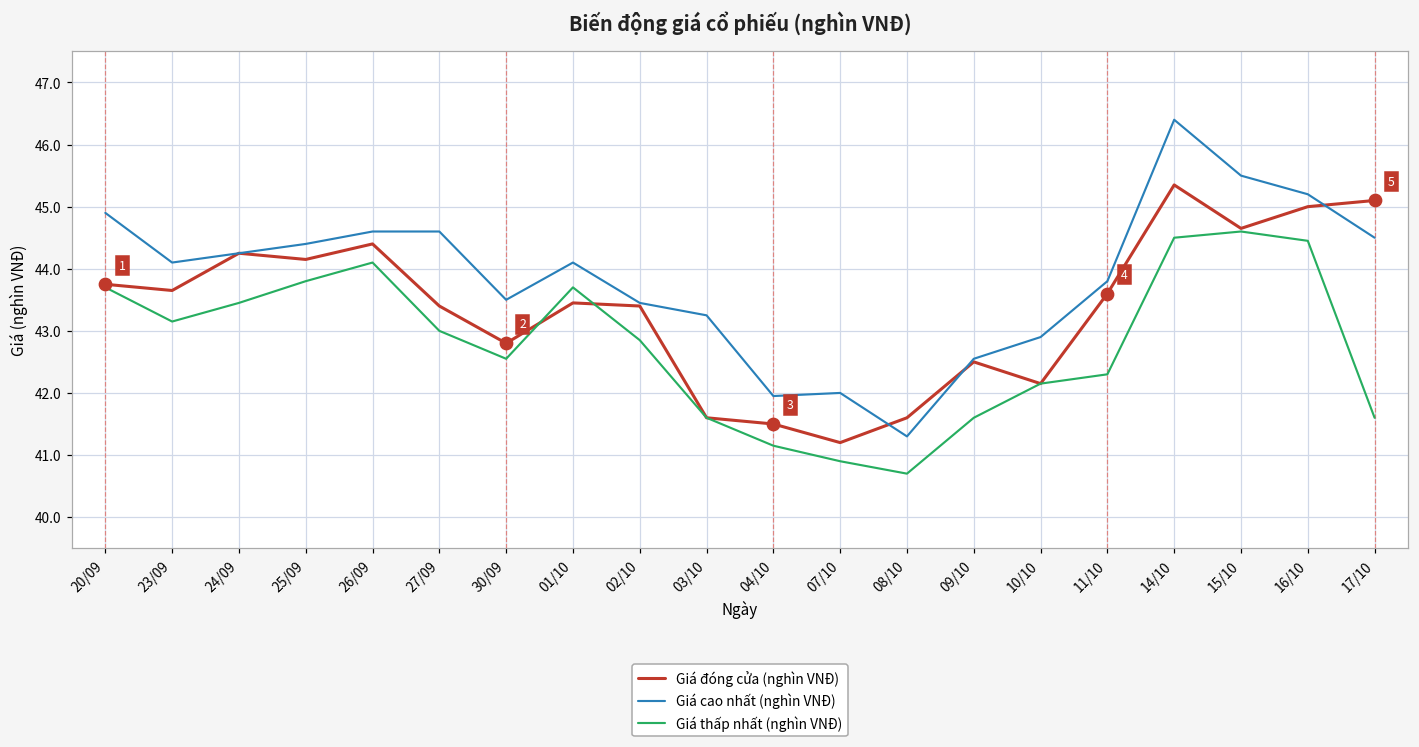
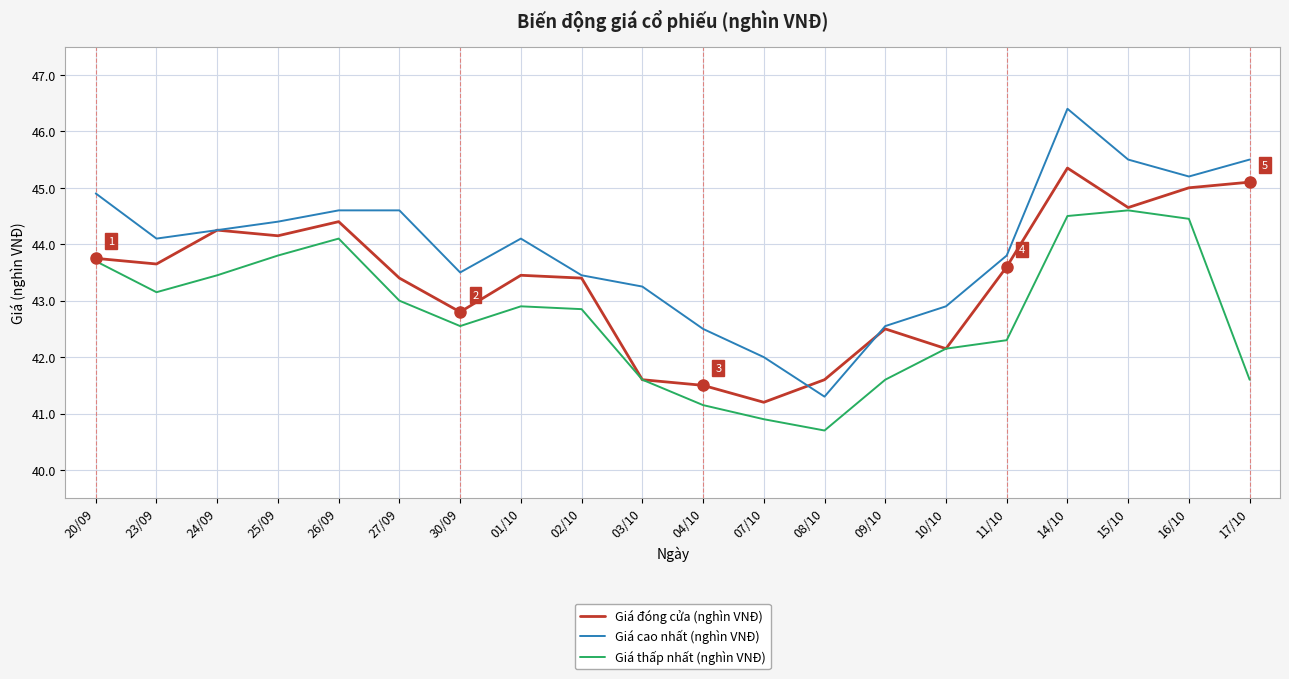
  {
    "Giá cao nhất (nghìn VNĐ)": {
      "20/09": 44.9,
      "23/09": 44.1,
      "25/09": 44.4,
      "26/09": 44.6,
      "27/09": 44.6,
      "30/09": 43.5,
      "01/10": 44.1,
      "02/10": 43.5,
      "03/10": 43.3,
-     "04/10": 42.0,
+     "04/10": 42.5,
      "07/10": 42.0,
      "08/10": 41.3,
      "09/10": 42.6,
      "10/10": 42.9,
      "14/10": 46.4,
      "15/10": 45.5,
      "16/10": 45.2,
-     "17/10": 44.5
+     "17/10": 45.5
    },
    "Giá thấp nhất (nghìn VNĐ)": {
      "20/09": 43.7,
      "23/09": 43.2,
      "24/09": 43.5,
      "25/09": 43.8,
      "26/09": 44.1,
      "27/09": 43.0,
      "30/09": 42.6,
-     "01/10": 43.7,
+     "01/10": 42.9,
      "02/10": 42.9,
      "04/10": 41.2,
      "07/10": 40.9,
      "08/10": 40.7,
      "09/10": 41.6,
      "11/10": 42.3,
      "14/10": 44.5,
      "15/10": 44.6,
      "16/10": 44.5,
      "17/10": 41.6
    }
  }
